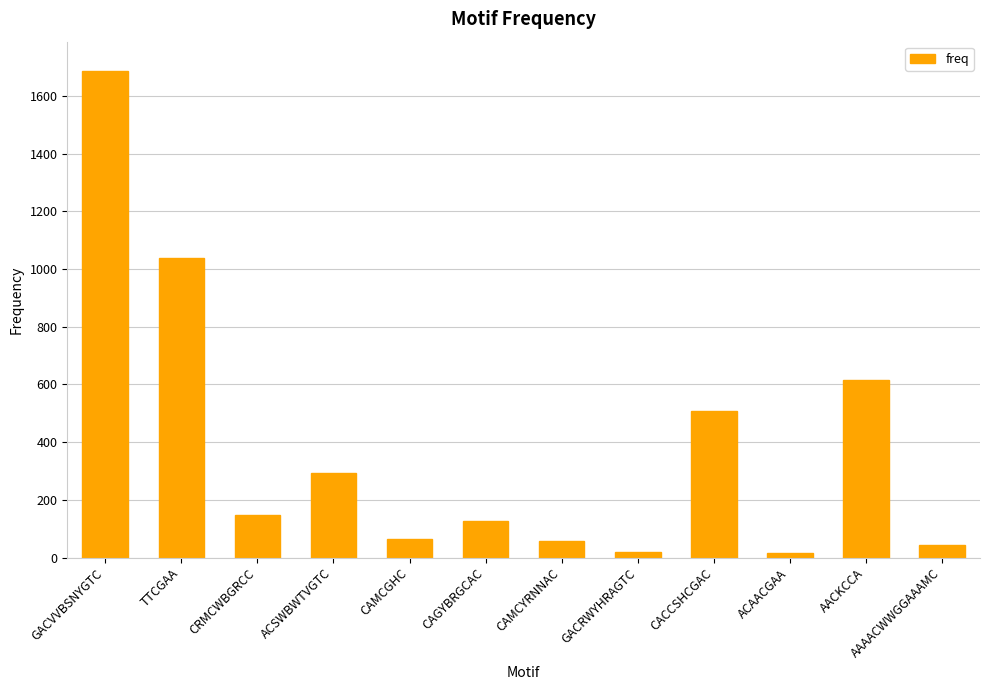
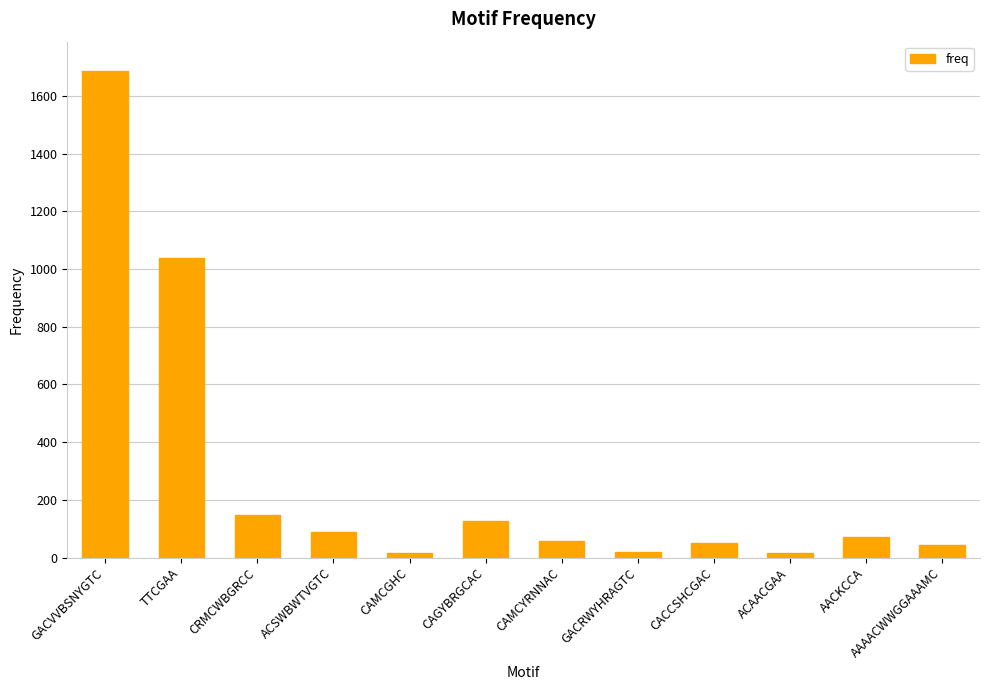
  {
    "GACVVBSNYGTC": 1690,
    "TTCGAA": 1040,
    "CRMCWBGRCC": 150,
-   "ACSWBWTVGTC": 290,
-   "CAMCGHC": 70,
+   "ACSWBWTVGTC": 90,
+   "CAMCGHC": 20,
    "CAGYBRGCAC": 130,
    "CAMCYRNNAC": 60,
    "GACRWYHRAGTC": 20,
-   "CACCSHCGAC": 510,
+   "CACCSHCGAC": 50,
    "ACAACGAA": 20,
-   "AACKCCA": 620,
+   "AACKCCA": 70,
    "AAAACWWGGAAAMC": 50
  }
